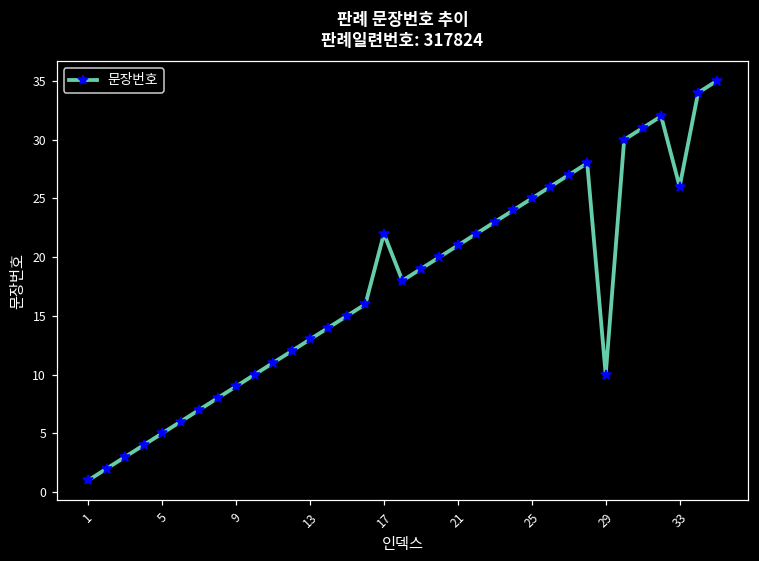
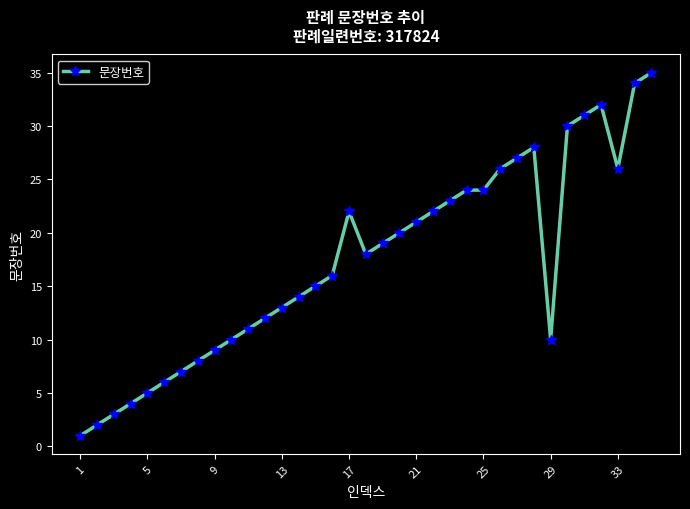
  {
    "1": 1,
    "5": 5,
    "9": 9,
    "13": 13,
    "17": 22,
    "21": 21,
-   "25": 25,
+   "25": 24,
    "29": 10,
    "33": 26
  }
